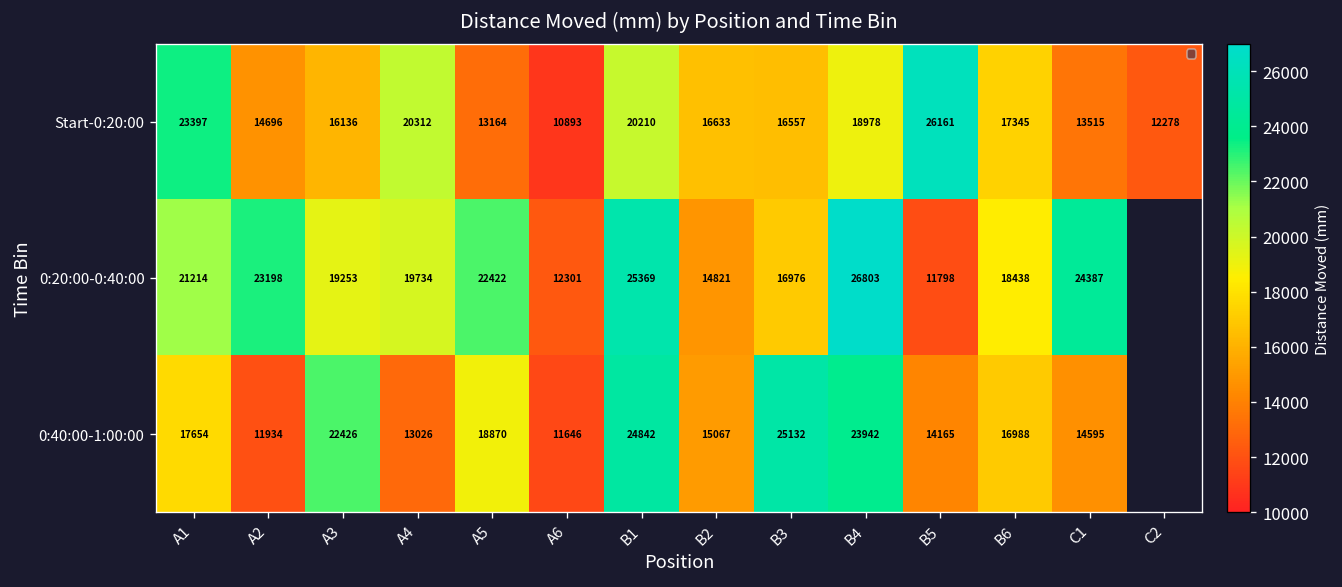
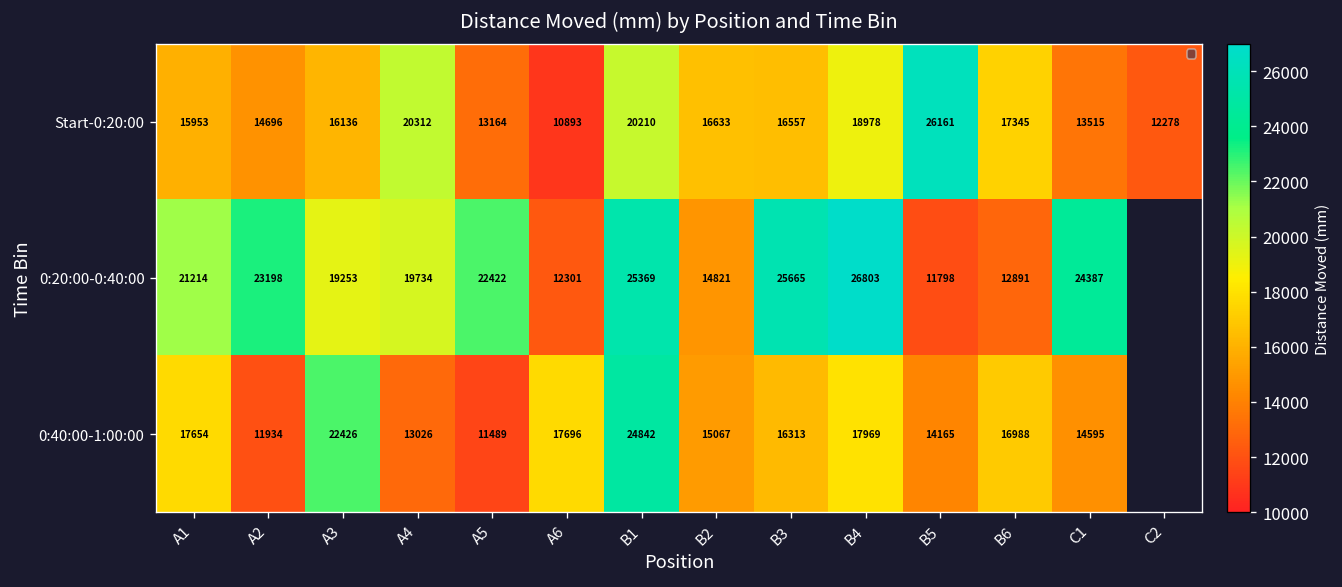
  {
    "Start-0:20:00": {
-     "A1": 23397,
+     "A1": 15953,
      "A2": 14696,
      "A3": 16136,
      "A4": 20312,
      "A5": 13164,
      "A6": 10893,
      "B1": 20210,
      "B2": 16633,
      "B3": 16557,
      "B4": 18978,
      "B5": 26161,
      "B6": 17345,
      "C1": 13515,
      "C2": 12278
    },
    "0:20:00-0:40:00": {
      "A1": 21214,
      "A2": 23198,
      "A3": 19253,
      "A4": 19734,
      "A5": 22422,
      "A6": 12301,
      "B1": 25369,
      "B2": 14821,
-     "B3": 16976,
+     "B3": 25665,
      "B4": 26803,
      "B5": 11798,
-     "B6": 18438,
+     "B6": 12891,
      "C1": 24387
    },
    "0:40:00-1:00:00": {
      "A1": 17654,
      "A2": 11934,
      "A3": 22426,
      "A4": 13026,
-     "A5": 18870,
-     "A6": 11646,
+     "A5": 11489,
+     "A6": 17696,
      "B1": 24842,
      "B2": 15067,
-     "B3": 25132,
-     "B4": 23942,
+     "B3": 16313,
+     "B4": 17969,
      "B5": 14165,
      "B6": 16988,
      "C1": 14595
    }
  }
